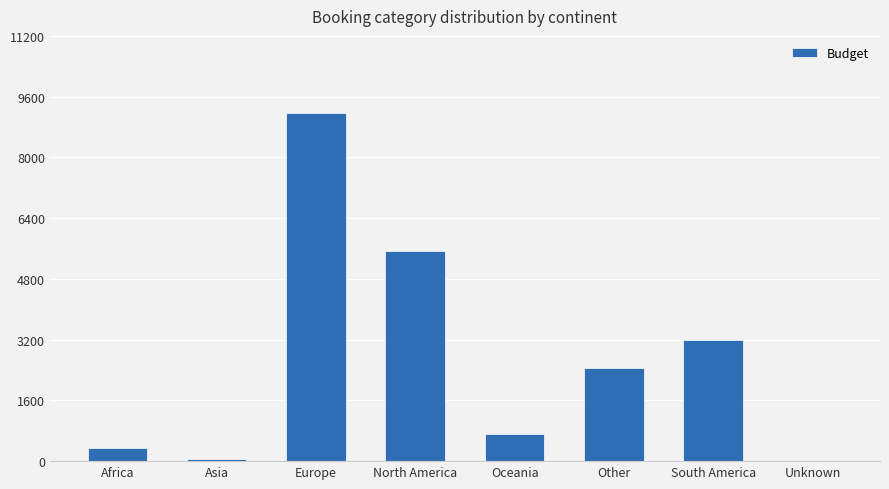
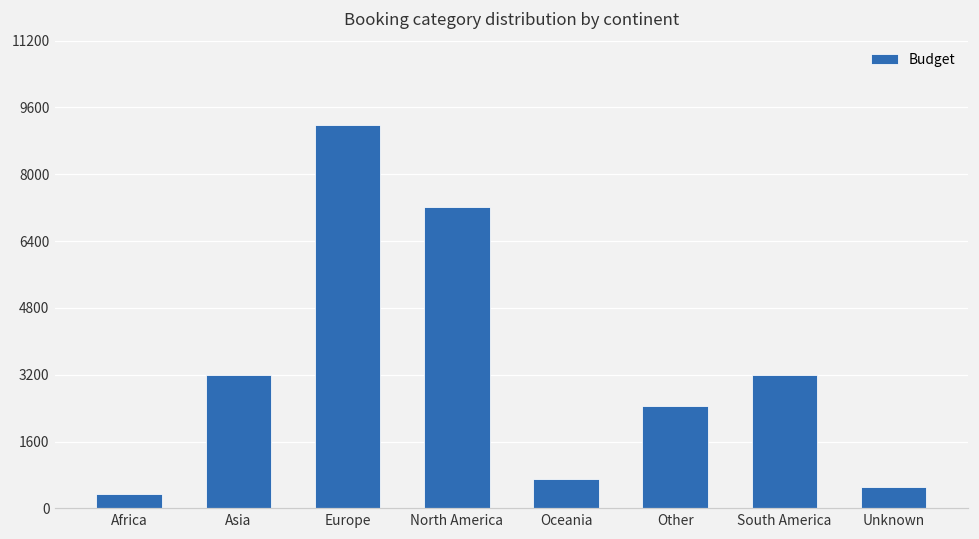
  {
    "Africa": 300,
-   "Asia": 100,
+   "Asia": 3200,
    "Europe": 9200,
-   "North America": 5500,
+   "North America": 7200,
    "Oceania": 700,
    "Other": 2400,
    "South America": 3200,
-   "Unknown": 0
+   "Unknown": 500
  }
